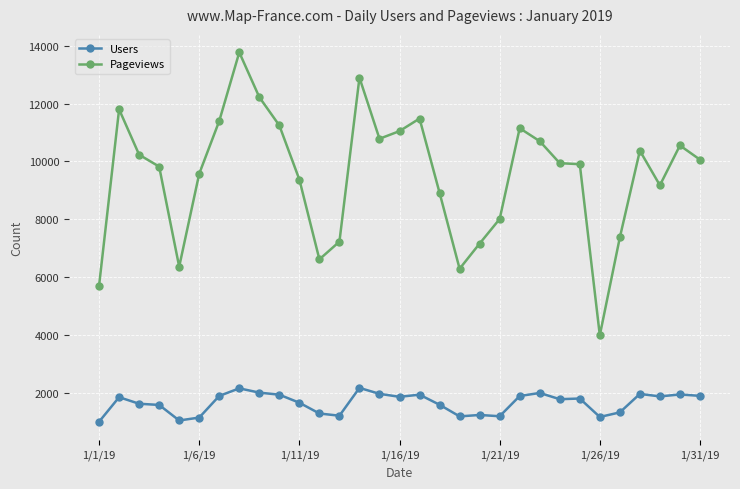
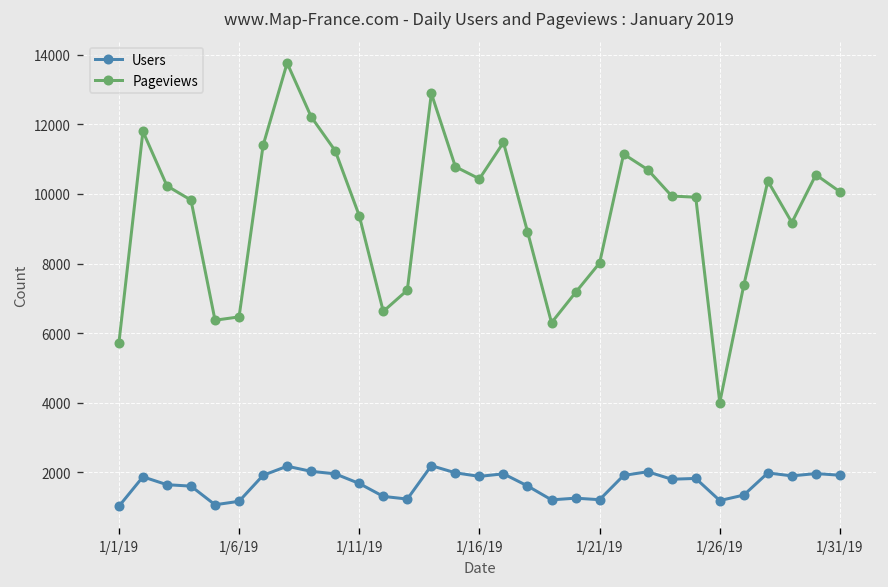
  {
    "Users": {
      "1/1/19": 1000,
      "1/6/19": 1200,
      "1/11/19": 1700,
      "1/16/19": 1900,
      "1/21/19": 1200,
      "1/26/19": 1200,
      "1/31/19": 1900
    },
    "Pageviews": {
      "1/1/19": 5700,
-     "1/6/19": 9600,
+     "1/6/19": 6500,
      "1/11/19": 9400,
-     "1/16/19": 11000,
+     "1/16/19": 10400,
      "1/21/19": 8000,
      "1/26/19": 4000,
      "1/31/19": 10100
    }
  }
